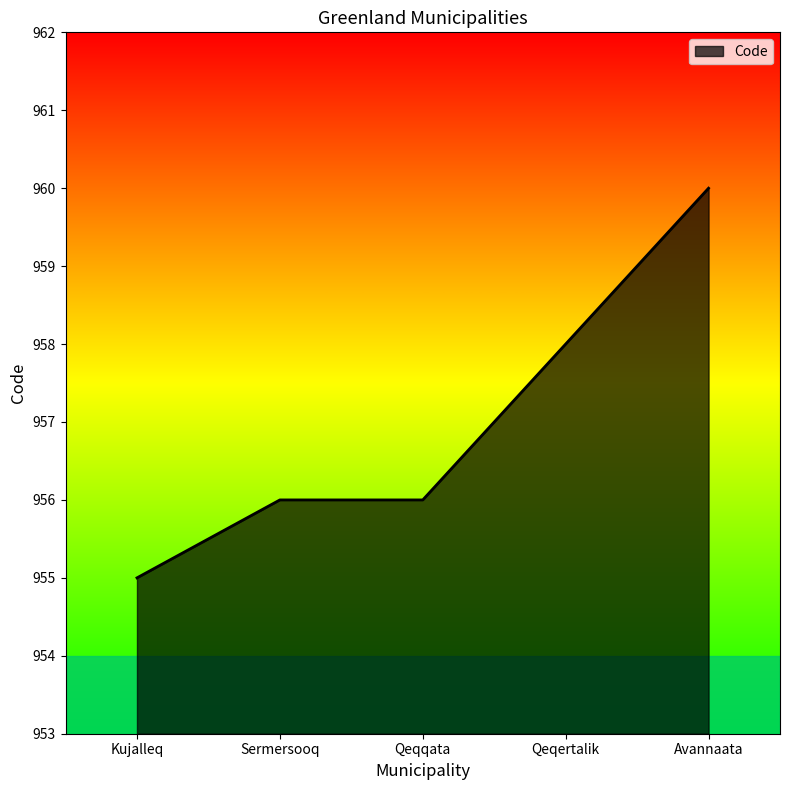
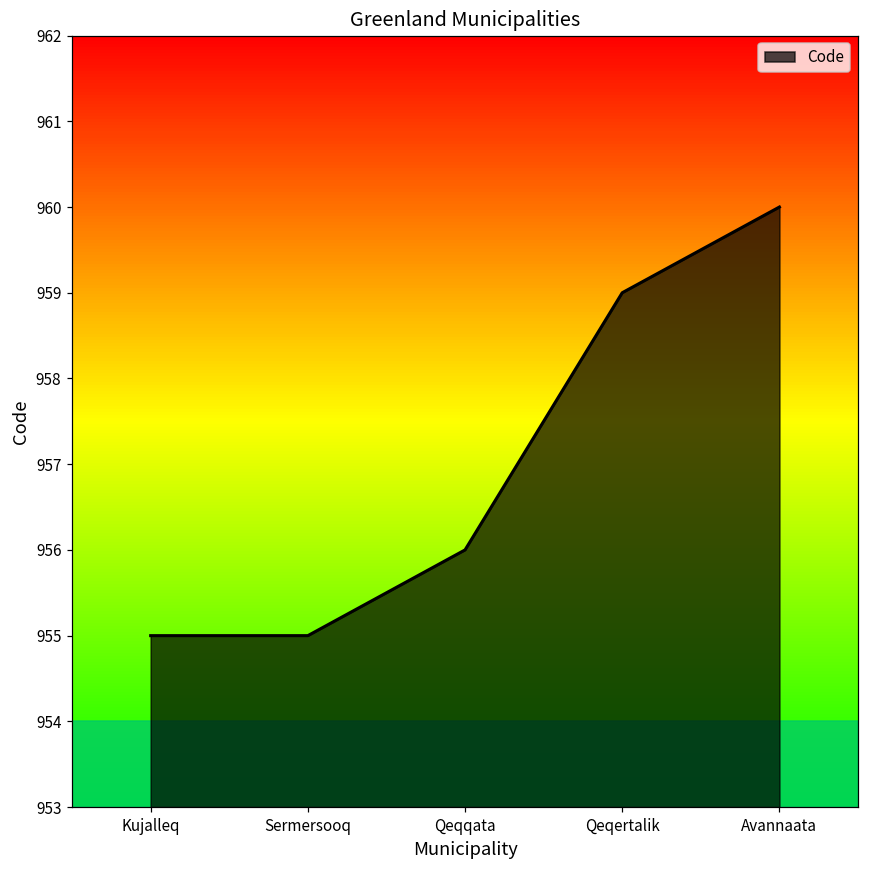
  {
    "Kujalleq": 955,
-   "Sermersooq": 956,
+   "Sermersooq": 955,
    "Qeqqata": 956,
-   "Qeqertalik": 958,
+   "Qeqertalik": 959,
    "Avannaata": 960
  }
